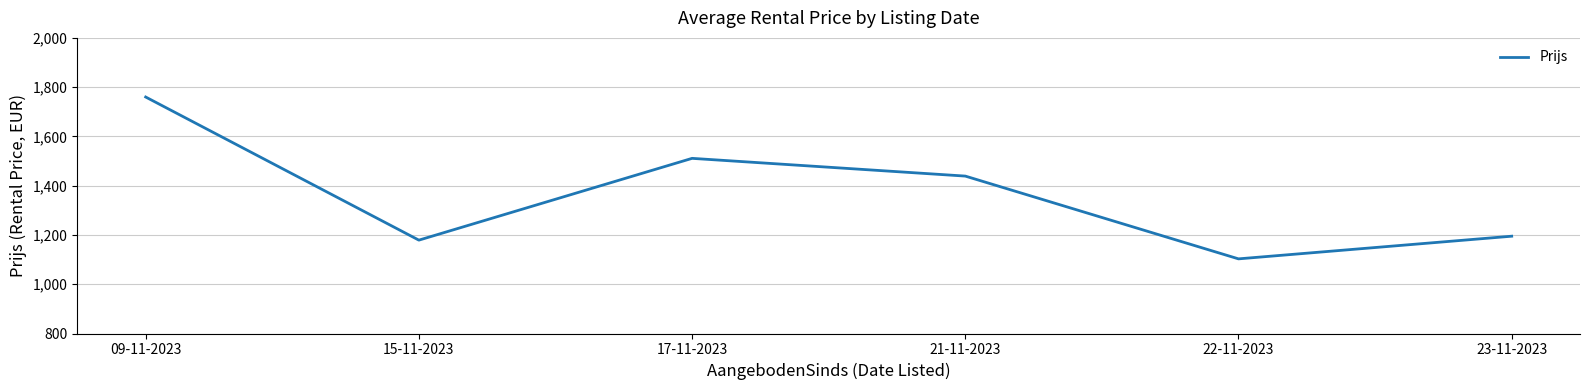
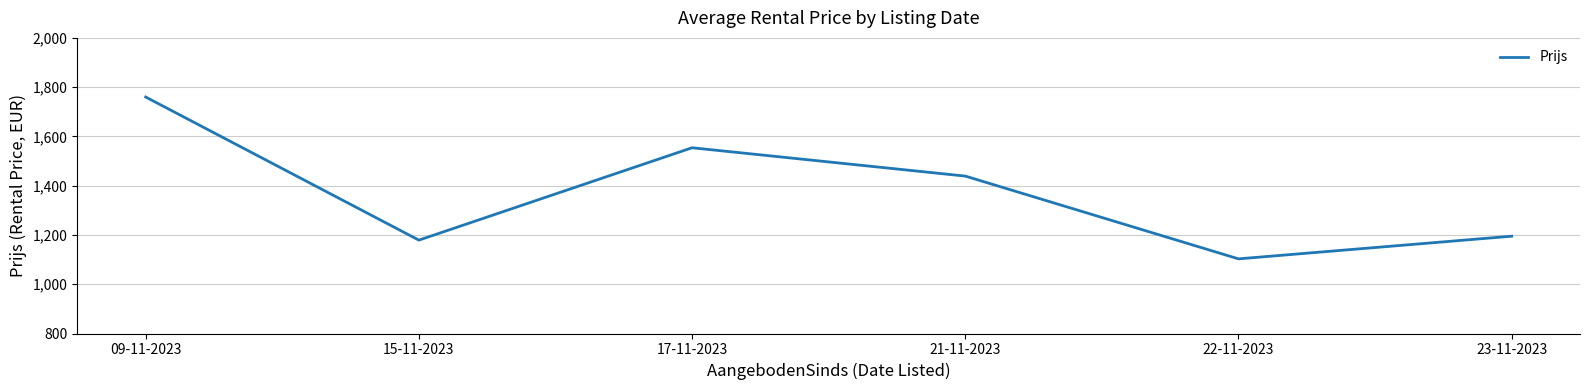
  {
    "09-11-2023": "1,760",
    "15-11-2023": "1,180",
-   "17-11-2023": "1,510",
+   "17-11-2023": "1,550",
    "21-11-2023": "1,440",
    "22-11-2023": "1,100",
    "23-11-2023": "1,200"
  }
